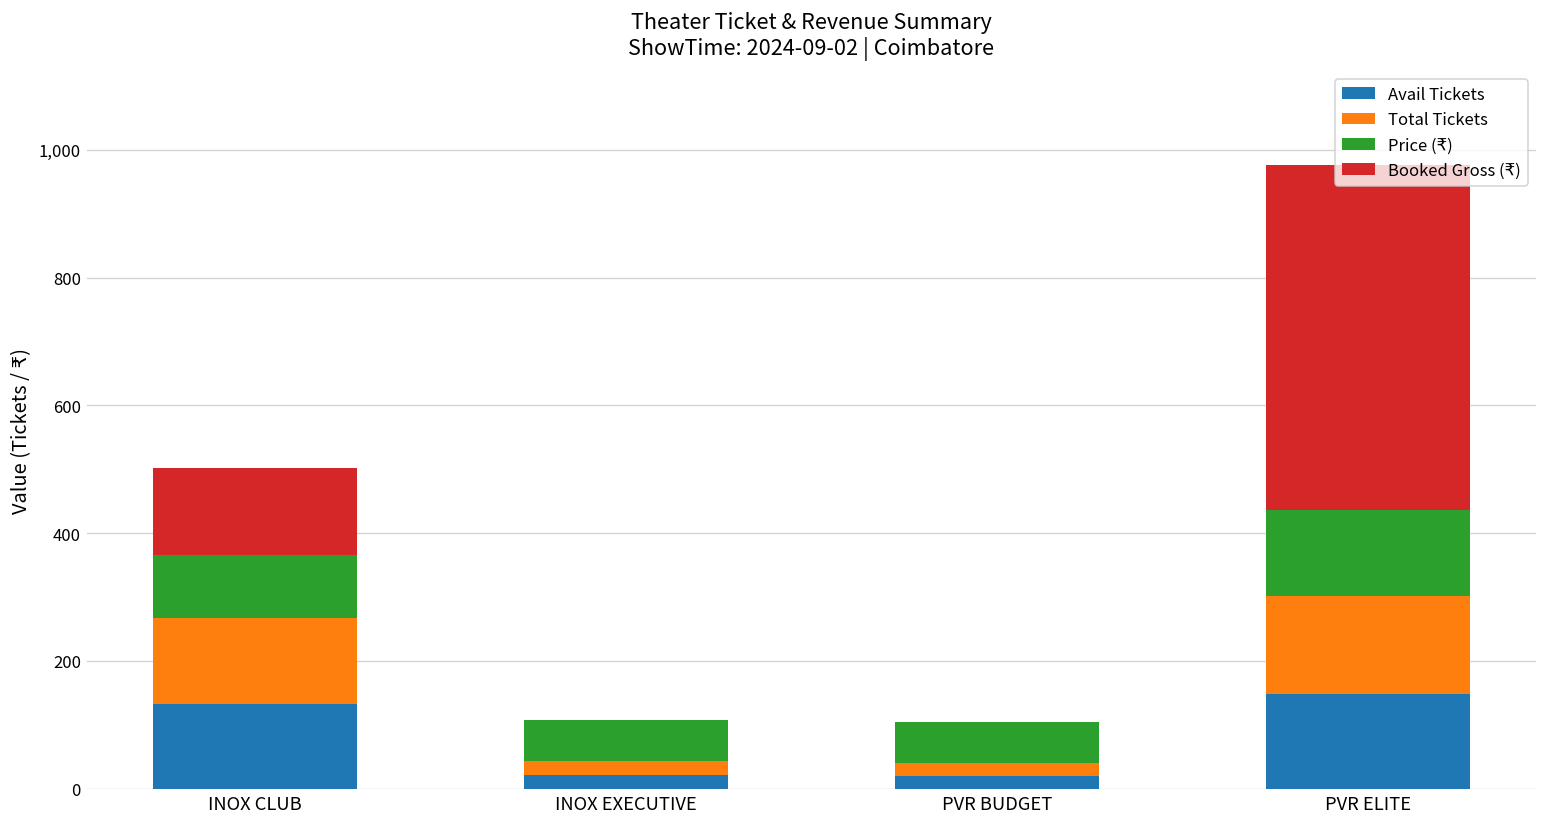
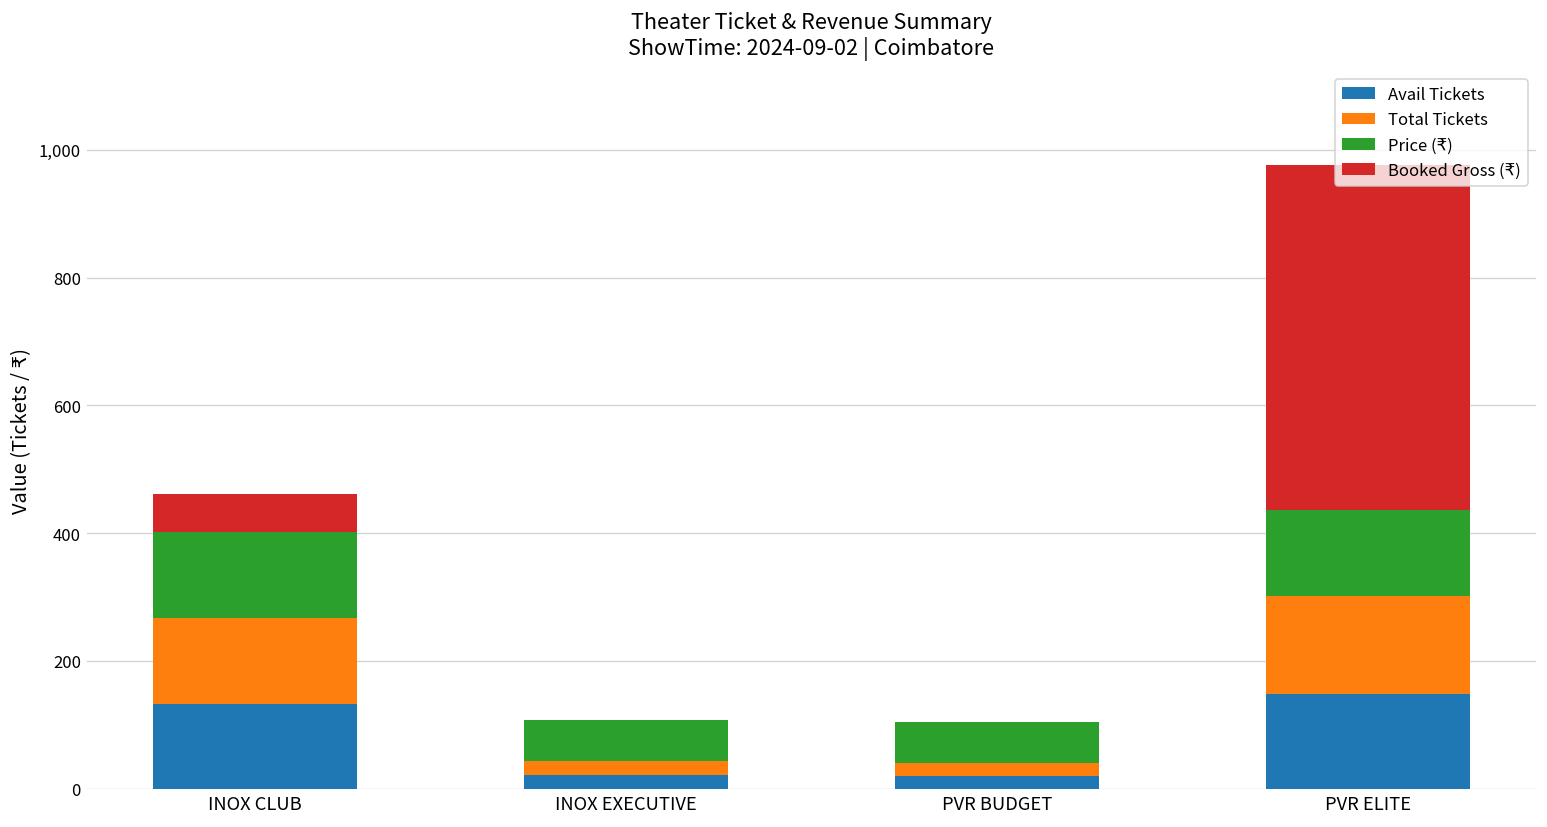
  {
    "Avail Tickets": {
      "INOX CLUB": 130,
      "INOX EXECUTIVE": 20,
      "PVR BUDGET": 20,
      "PVR ELITE": 150
    },
    "Total Tickets": {
      "INOX CLUB": 130,
      "INOX EXECUTIVE": 20,
      "PVR BUDGET": 20,
      "PVR ELITE": 150
    },
    "Price (₹)": {
-     "INOX CLUB": 100,
+     "INOX CLUB": 130,
      "INOX EXECUTIVE": 60,
      "PVR BUDGET": 60,
      "PVR ELITE": 140
    },
    "Booked Gross (₹)": {
-     "INOX CLUB": 130,
+     "INOX CLUB": 60,
      "INOX EXECUTIVE": 0,
      "PVR BUDGET": 0
    }
  }
